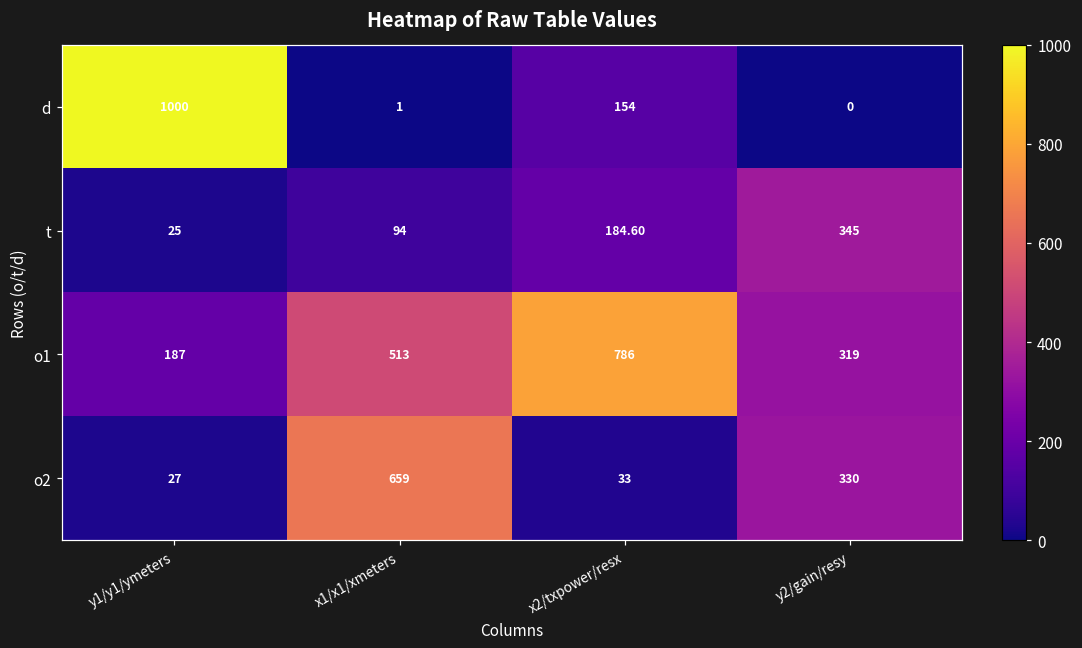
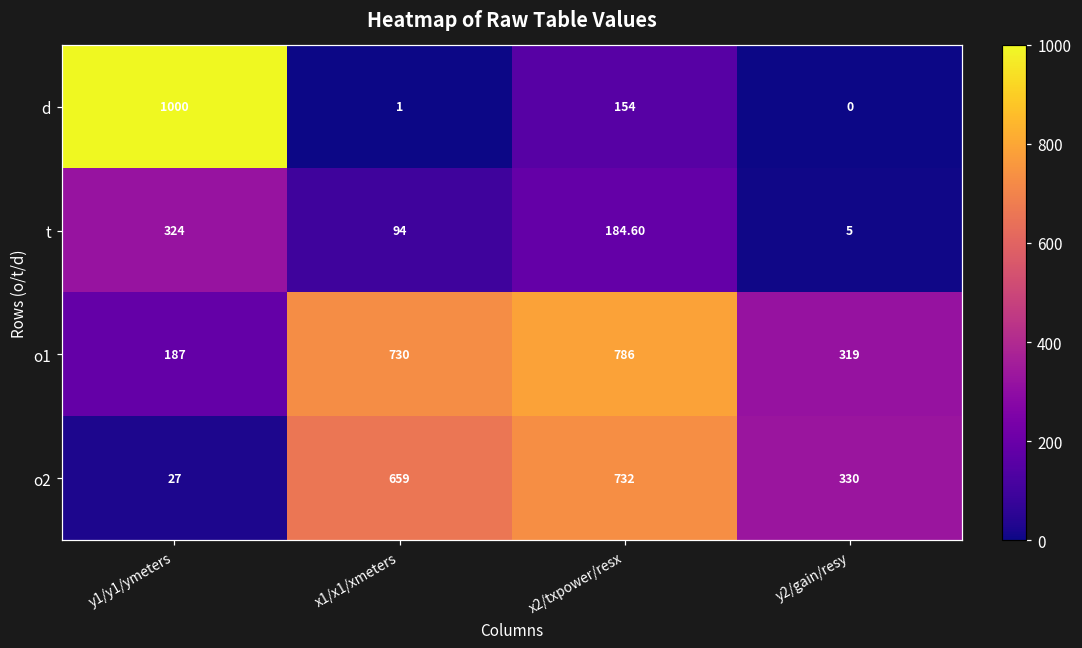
  {
    "d": {
      "y1/y1/ymeters": 1000,
      "x1/x1/xmeters": 1,
      "x2/txpower/resx": 154,
      "y2/gain/resy": 0
    },
    "t": {
-     "y1/y1/ymeters": 25,
+     "y1/y1/ymeters": 324,
      "x1/x1/xmeters": 94,
      "x2/txpower/resx": 184.60,
-     "y2/gain/resy": 345
+     "y2/gain/resy": 5
    },
    "o1": {
      "y1/y1/ymeters": 187,
-     "x1/x1/xmeters": 513,
+     "x1/x1/xmeters": 730,
      "x2/txpower/resx": 786,
      "y2/gain/resy": 319
    },
    "o2": {
      "y1/y1/ymeters": 27,
      "x1/x1/xmeters": 659,
-     "x2/txpower/resx": 33,
+     "x2/txpower/resx": 732,
      "y2/gain/resy": 330
    }
  }
